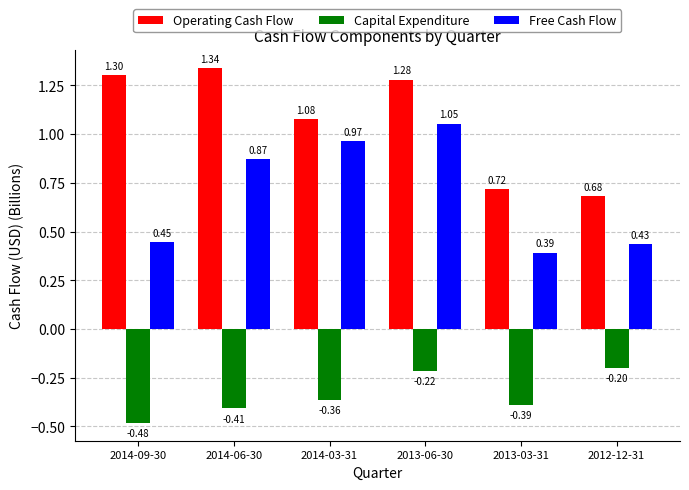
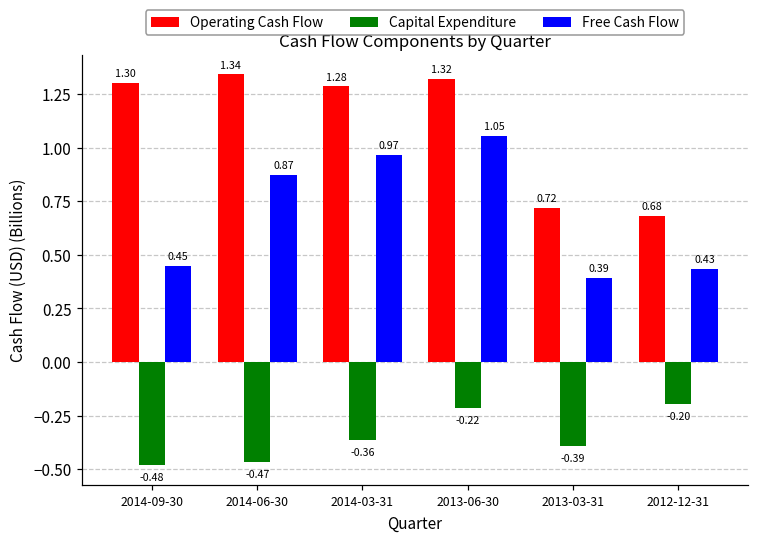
  {
    "Operating Cash Flow": {
      "2014-09-30": 1.30,
      "2014-06-30": 1.34,
-     "2014-03-31": 1.08,
-     "2013-06-30": 1.28,
+     "2014-03-31": 1.28,
+     "2013-06-30": 1.32,
      "2013-03-31": 0.72,
      "2012-12-31": 0.68
    },
    "Capital Expenditure": {
      "2014-09-30": -0.48,
-     "2014-06-30": -0.41,
+     "2014-06-30": -0.47,
      "2014-03-31": -0.36,
      "2013-06-30": -0.22,
      "2013-03-31": -0.39,
      "2012-12-31": -0.20
    },
    "Free Cash Flow": {
      "2014-09-30": 0.45,
      "2014-06-30": 0.87,
      "2014-03-31": 0.97,
      "2013-06-30": 1.05,
      "2013-03-31": 0.39,
      "2012-12-31": 0.43
    }
  }
